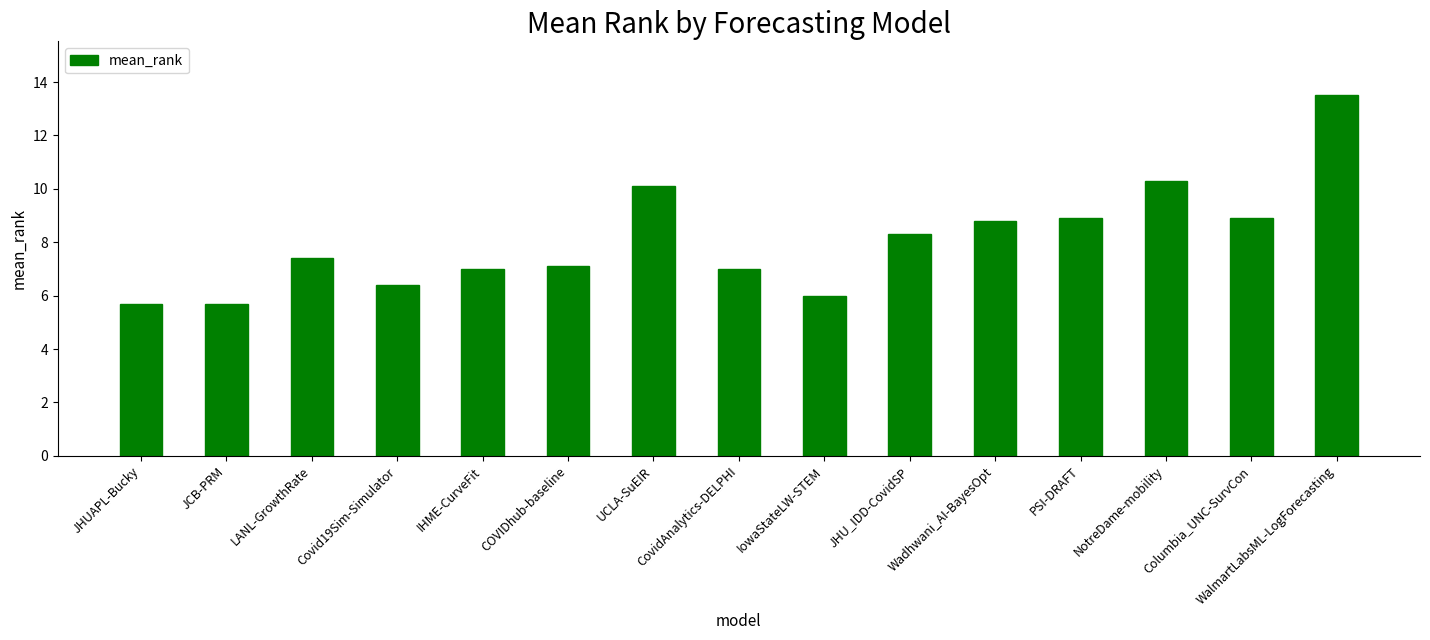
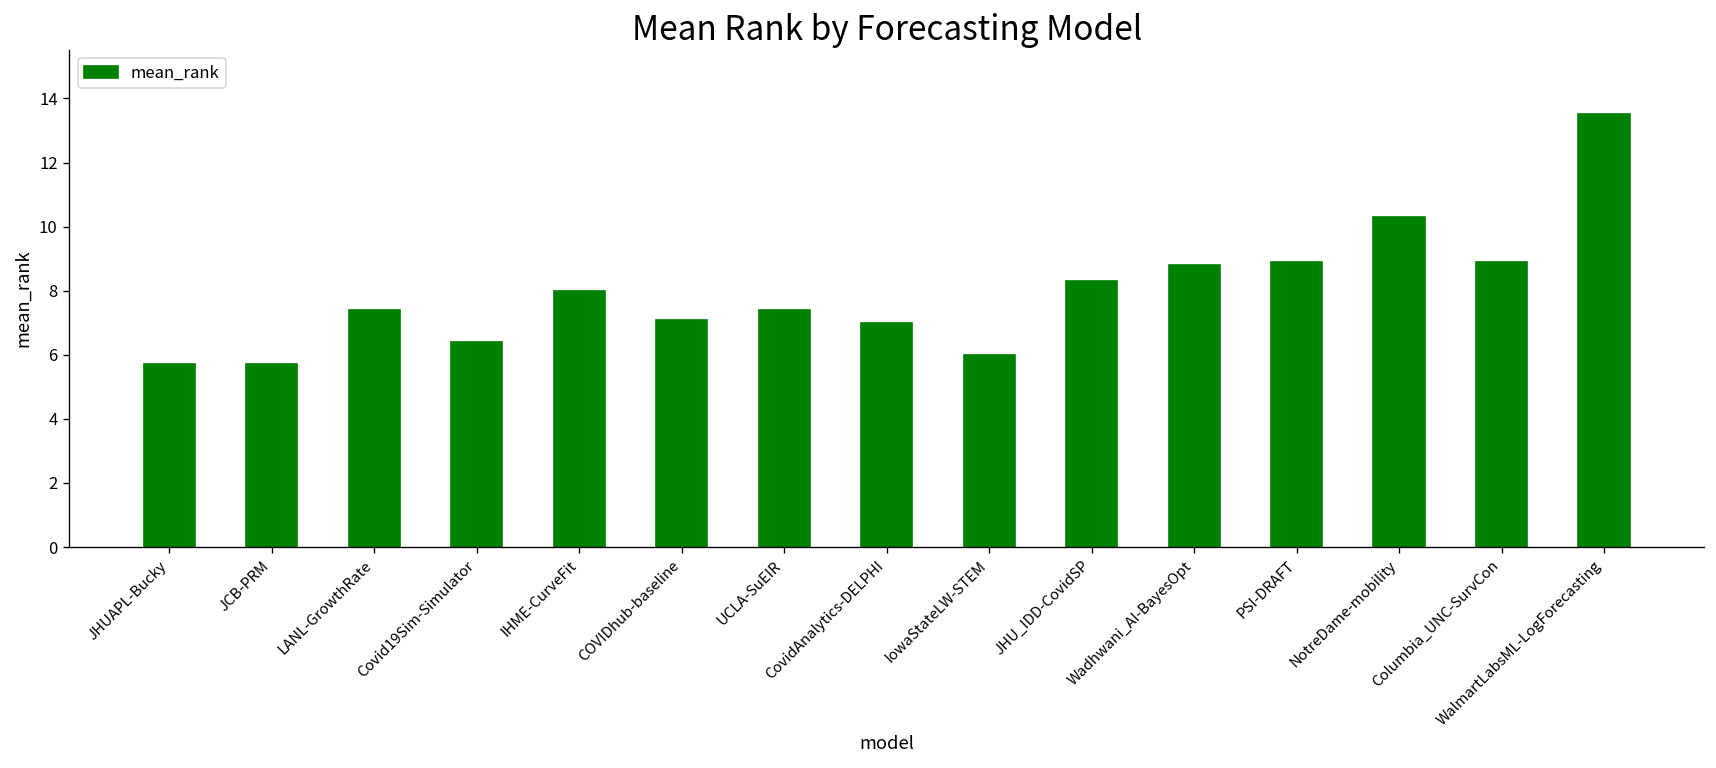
  {
    "JHUAPL-Bucky": 5.7,
    "JCB-PRM": 5.7,
    "LANL-GrowthRate": 7.4,
    "Covid19Sim-Simulator": 6.4,
-   "IHME-CurveFit": 7,
+   "IHME-CurveFit": 8,
    "COVIDhub-baseline": 7.1,
-   "UCLA-SuEIR": 10.1,
+   "UCLA-SuEIR": 7.4,
    "CovidAnalytics-DELPHI": 7.0,
    "IowaStateLW-STEM": 6.0,
    "JHU_IDD-CovidSP": 8.3,
    "Wadhwani_AI-BayesOpt": 8.8,
    "PSI-DRAFT": 8.9,
    "NotreDame-mobility": 10.3,
    "Columbia_UNC-SurvCon": 8.9,
    "WalmartLabsML-LogForecasting": 13.5
  }
